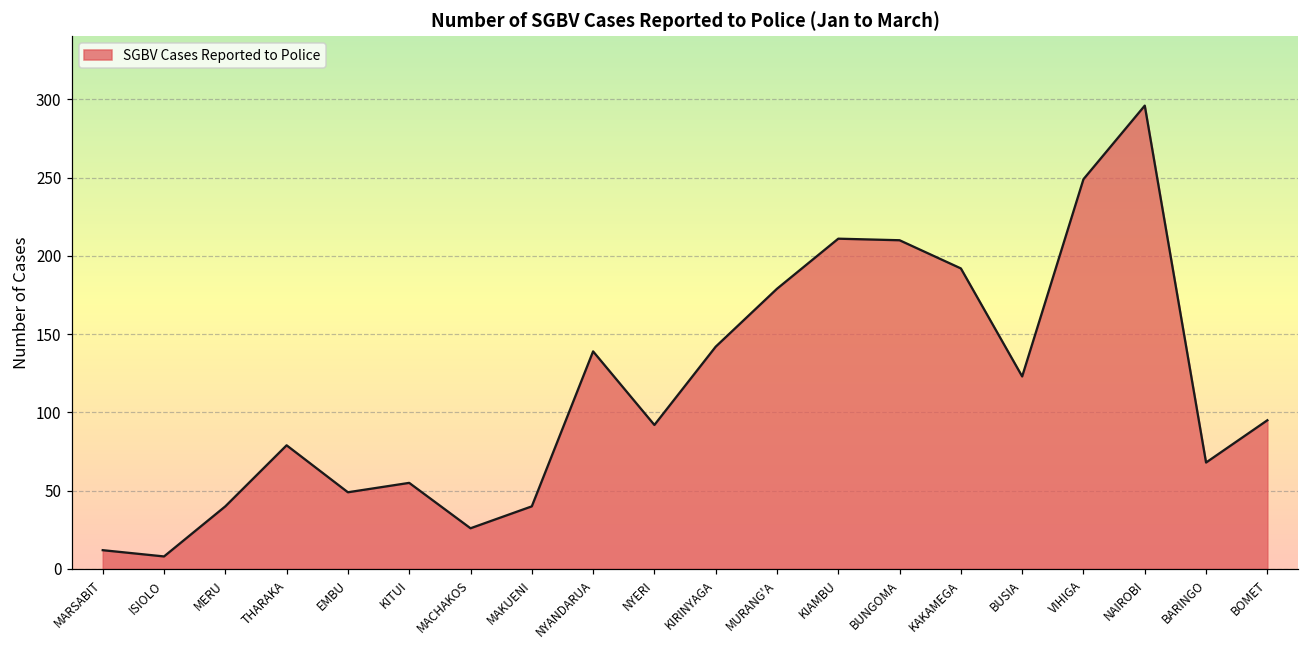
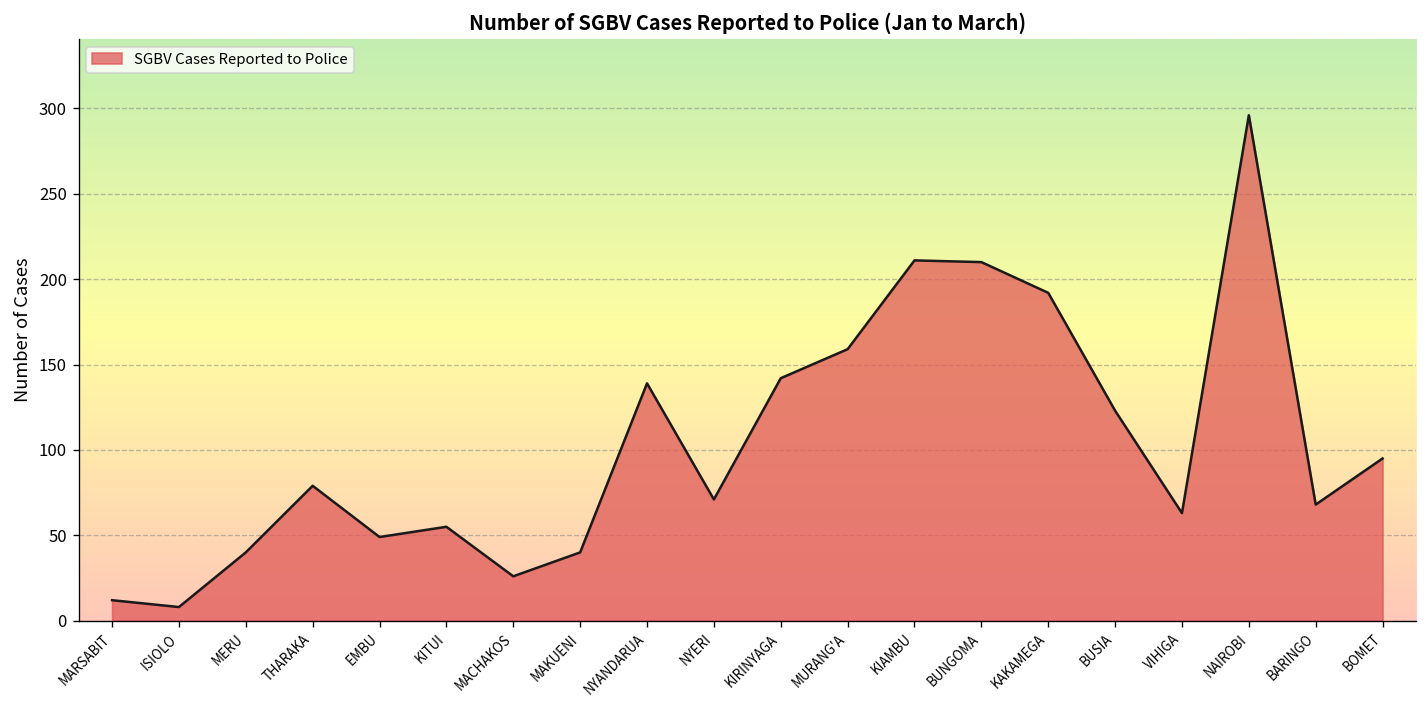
  {
    "MARSABIT": 12,
    "ISIOLO": 8,
    "MERU": 40,
    "THARAKA": 79,
    "EMBU": 49,
    "KITUI": 55,
    "MACHAKOS": 26,
    "MAKUENI": 40,
    "NYANDARUA": 139,
-   "NYERI": 92,
+   "NYERI": 71,
    "KIRINYAGA": 142,
-   "MURANG'A": 179,
+   "MURANG'A": 159,
    "KIAMBU": 211,
    "BUNGOMA": 210,
    "KAKAMEGA": 192,
    "BUSIA": 123,
-   "VIHIGA": 249,
+   "VIHIGA": 63,
    "NAIROBI": 296,
    "BARINGO": 68,
    "BOMET": 95
  }
